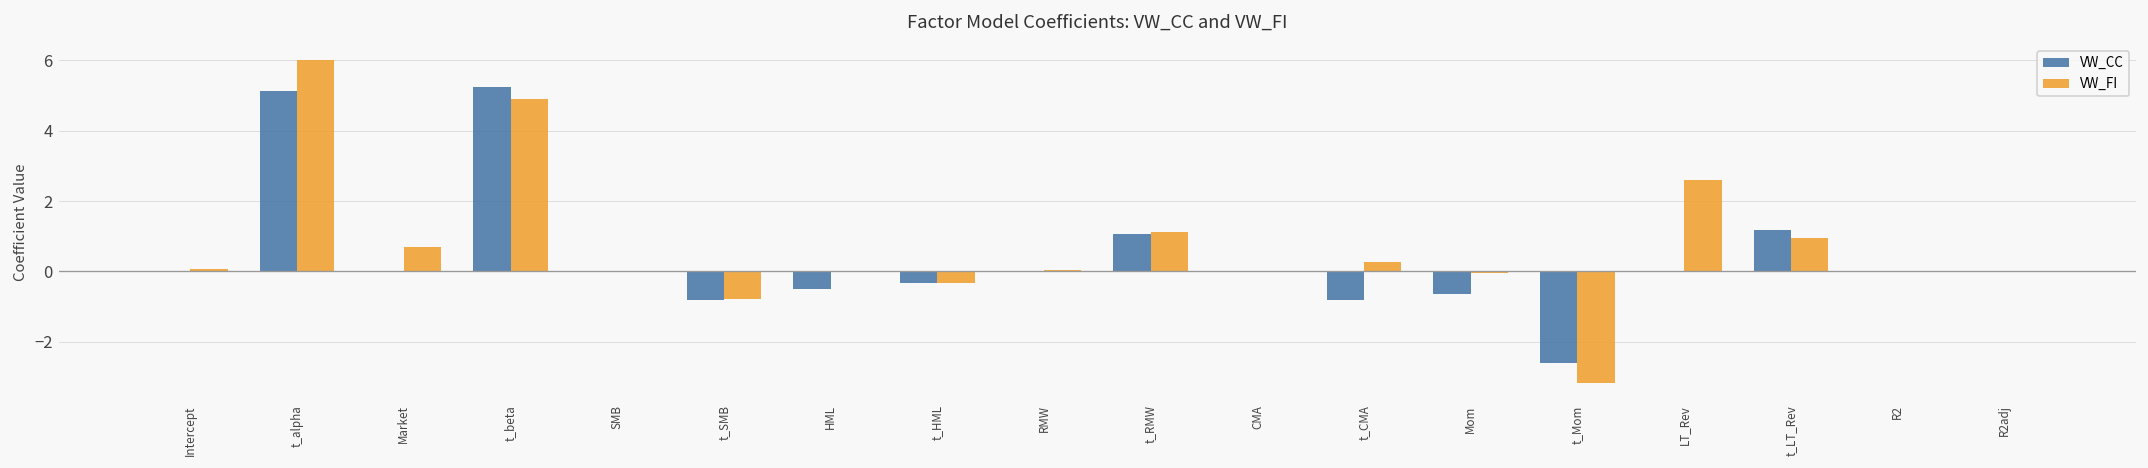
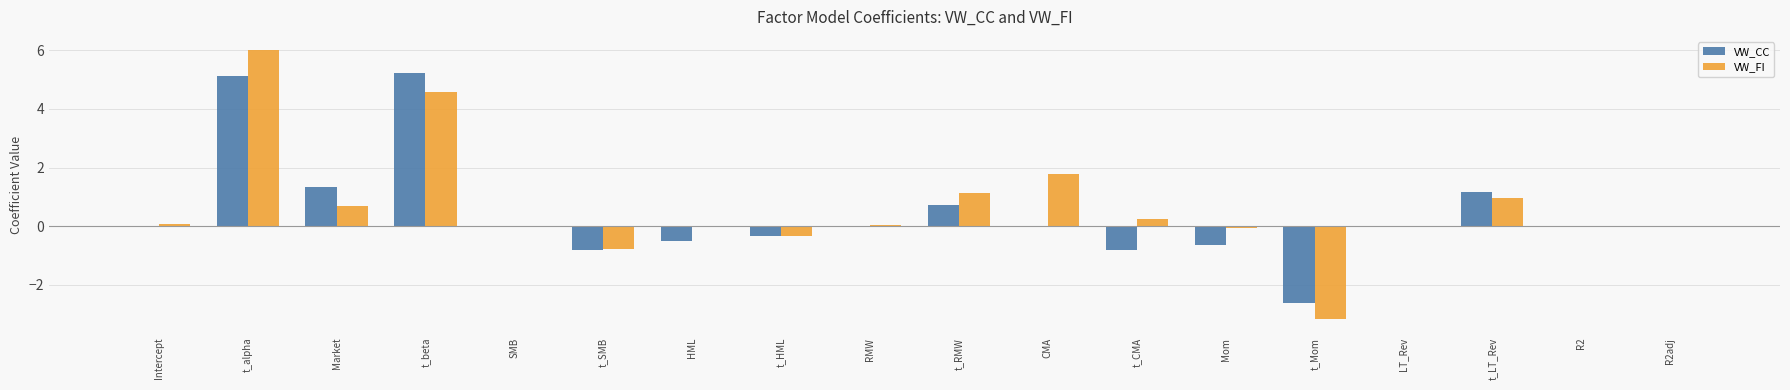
  {
    "VW_CC": {
      "t_alpha": 5.1,
-     "Market": 0.0,
+     "Market": 1.3,
      "t_beta": 5.2,
      "t_SMB": -0.8,
      "HML": -0.5,
      "t_HML": -0.3,
-     "t_RMW": 1.1,
+     "t_RMW": 0.7,
      "t_CMA": -0.8,
      "Mom": -0.7,
      "t_Mom": -2.6,
      "t_LT_Rev": 1.2
    },
    "VW_FI": {
      "t_alpha": 6.0,
      "Market": 0.7,
-     "t_beta": 4.9,
+     "t_beta": 4.6,
      "t_SMB": -0.8,
      "t_HML": -0.3,
      "t_RMW": 1.1,
-     "CMA": 0.0,
+     "CMA": 1.8,
      "t_CMA": 0.3,
      "t_Mom": -3.2,
-     "LT_Rev": 2.6,
+     "LT_Rev": 0.0,
      "t_LT_Rev": 1.0
    }
  }
